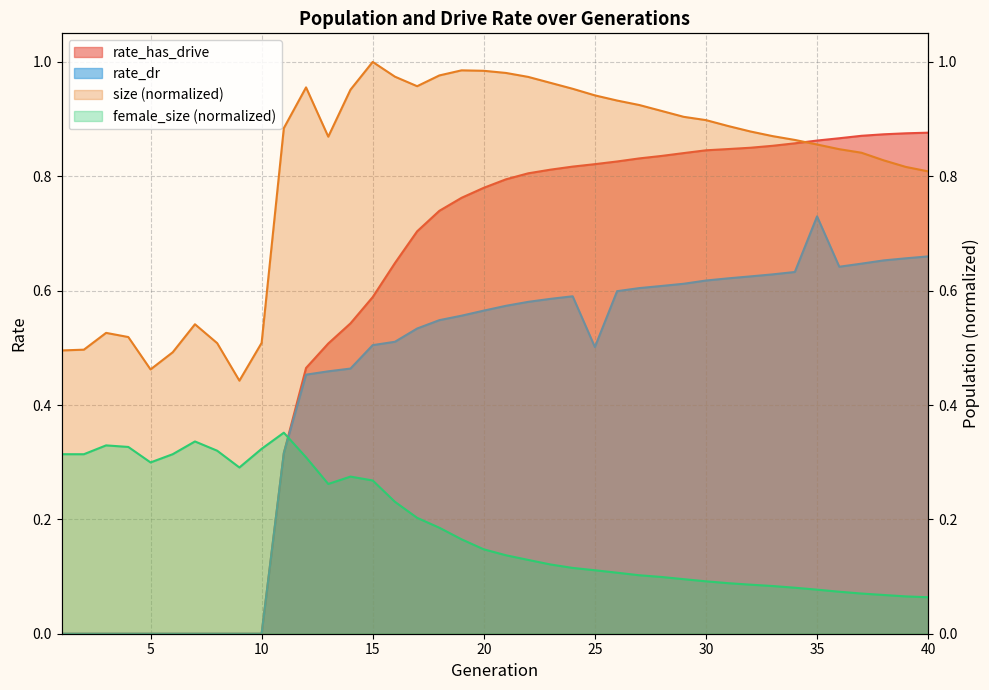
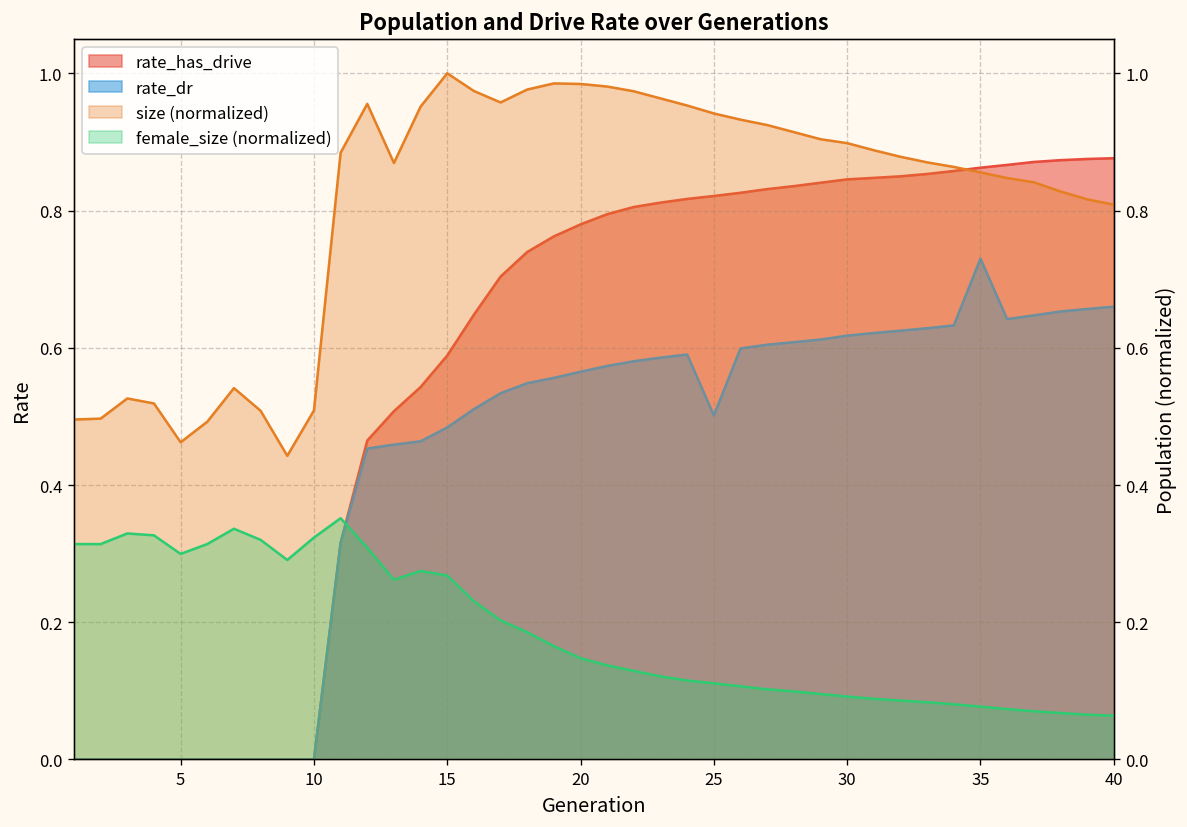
  {
    "rate_dr": {
-     "15": 0.50,
+     "15": 0.48,
      "20": 0.57,
      "25": 0.50,
      "30": 0.62,
      "35": 0.73,
      "40": 0.66
    },
    "female_size (normalized)": {
      "5": 0.30,
      "10": 0.32,
      "15": 0.27,
      "20": 0.15,
      "25": 0.11,
      "30": 0.09,
      "35": 0.08,
      "40": 0.06
    }
  }
